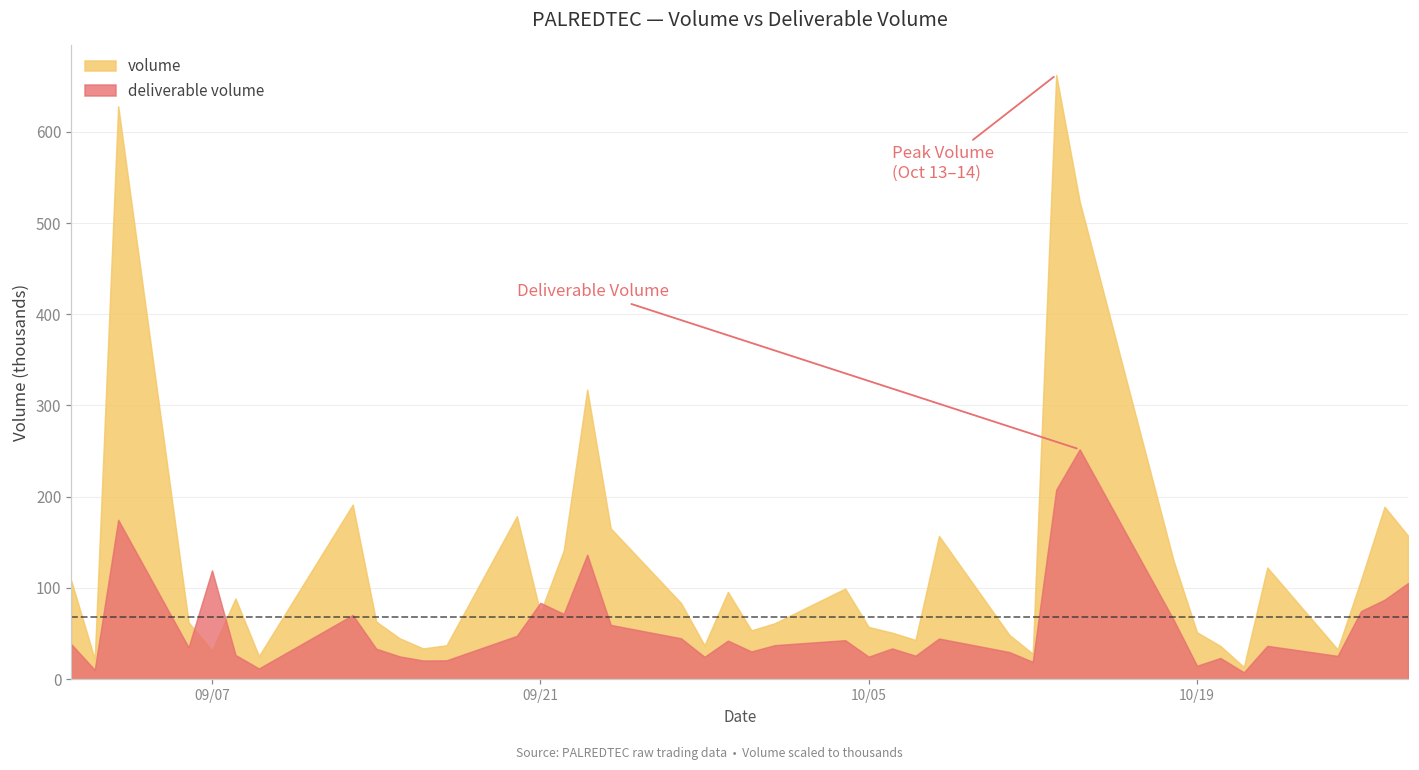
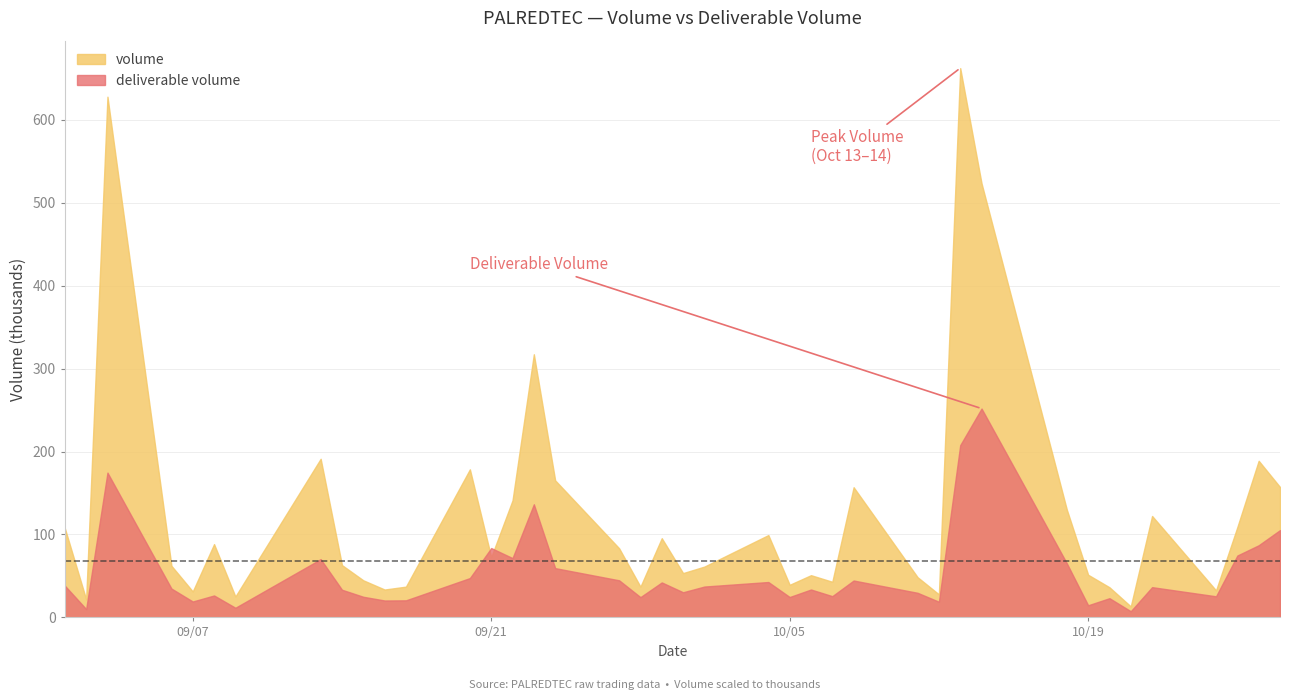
  {
    "volume": {
      "09/07": 30,
      "09/21": 70,
-     "10/05": 60,
+     "10/05": 40,
      "10/19": 50
    },
    "deliverable volume": {
-     "09/07": 120,
+     "09/07": 20,
      "09/21": 80,
      "10/05": 20,
      "10/19": 10
    }
  }
